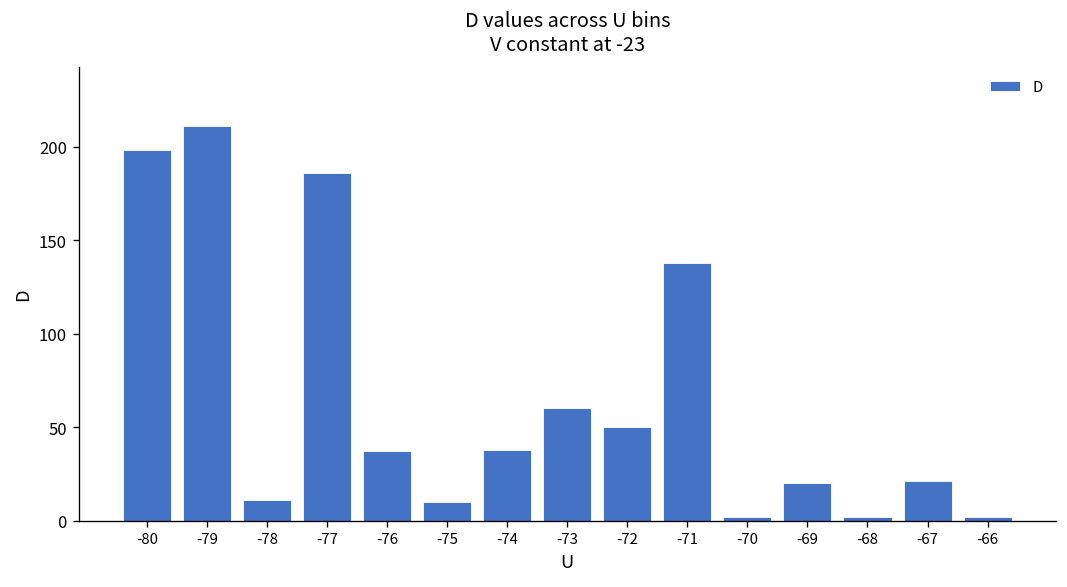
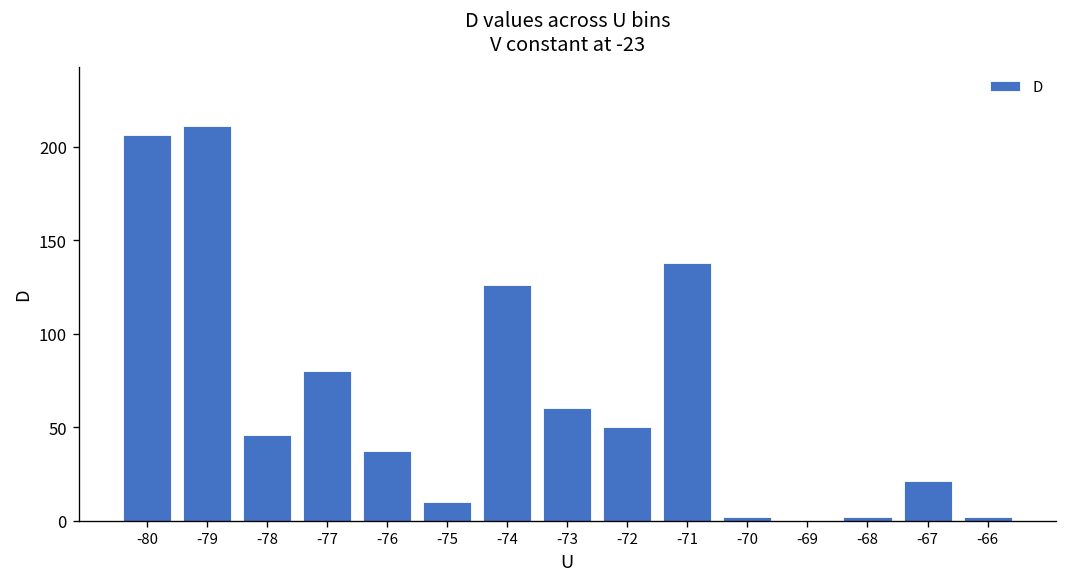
  {
-   "-80": 198,
+   "-80": 206,
    "-79": 211,
-   "-78": 11,
-   "-77": 186,
+   "-78": 46,
+   "-77": 80,
    "-76": 37,
    "-75": 10,
-   "-74": 38,
+   "-74": 126,
    "-73": 60,
    "-72": 50,
    "-71": 138,
    "-70": 2,
-   "-69": 20,
+   "-69": 0,
    "-68": 2,
    "-67": 21,
    "-66": 2
  }
